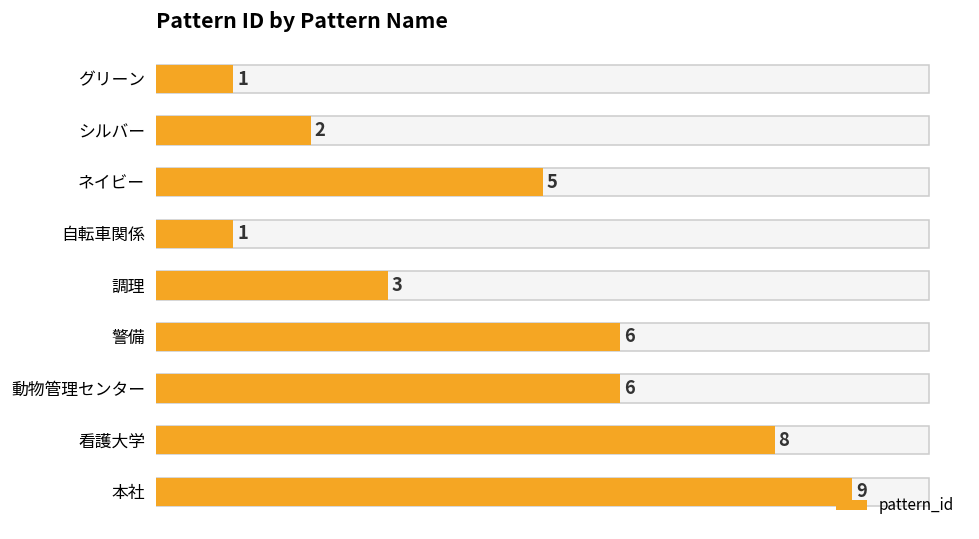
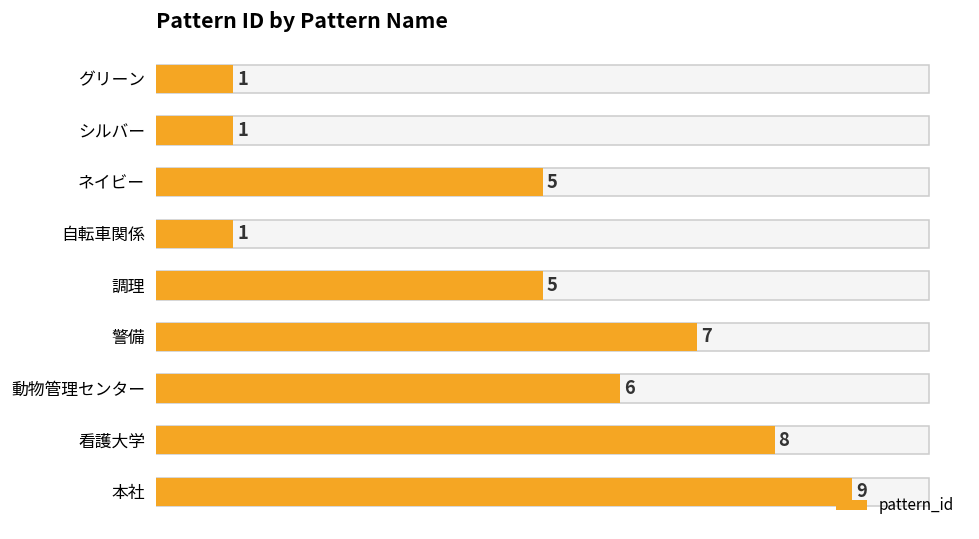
  {
    "グリーン": 1,
-   "シルバー": 2,
+   "シルバー": 1,
    "ネイビー": 5,
    "自転車関係": 1,
-   "調理": 3,
-   "警備": 6,
+   "調理": 5,
+   "警備": 7,
    "動物管理センター": 6,
    "看護大学": 8,
    "本社": 9
  }
